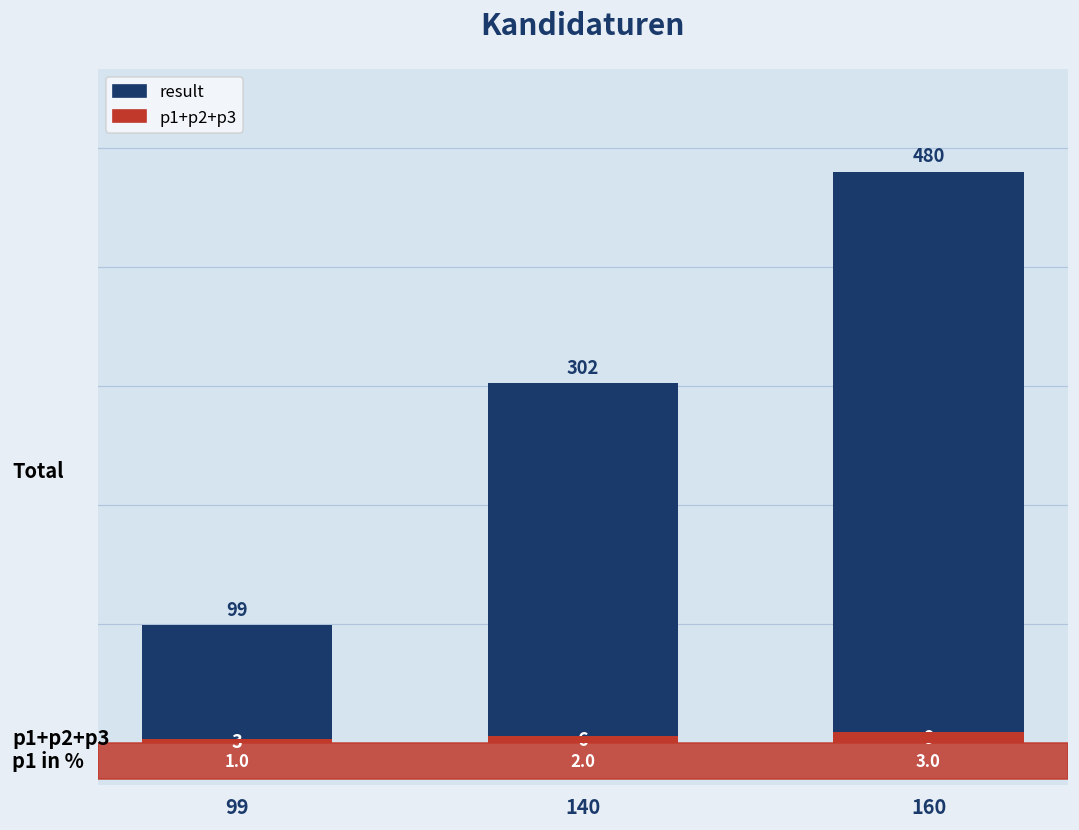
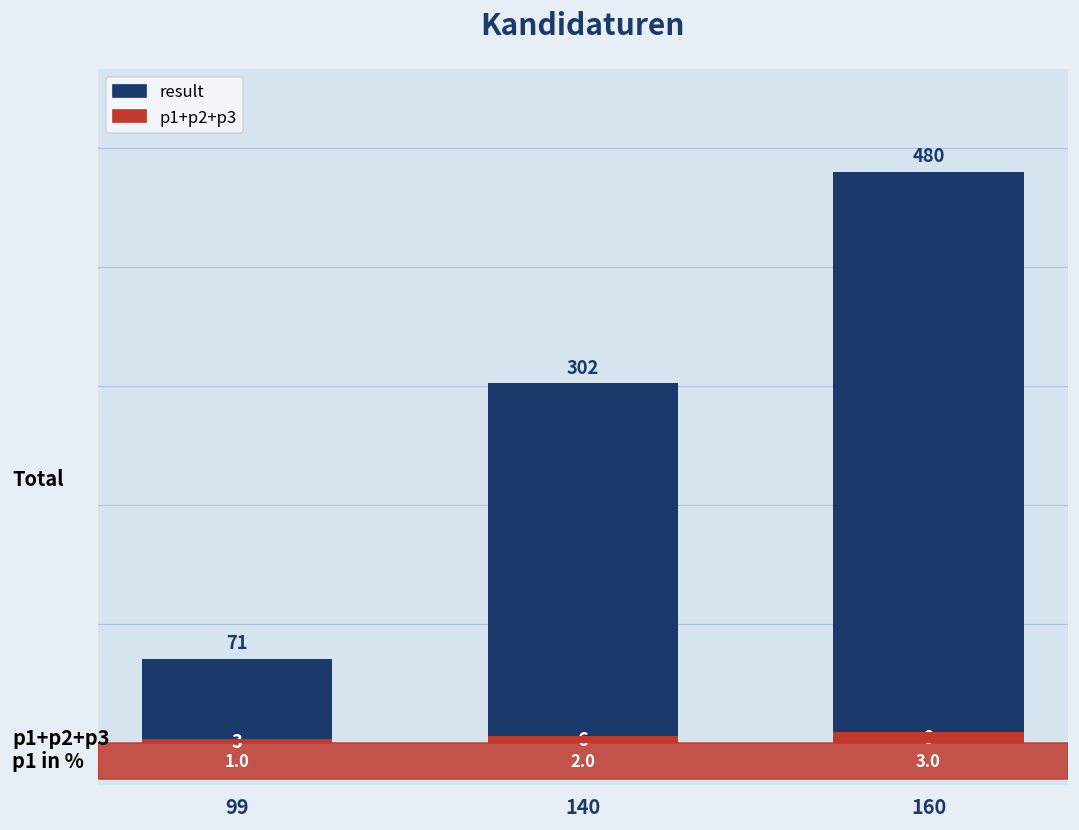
  {
    "result": {
-     "99": 99,
+     "99": 71,
      "140": 302,
      "160": 480
    }
  }
